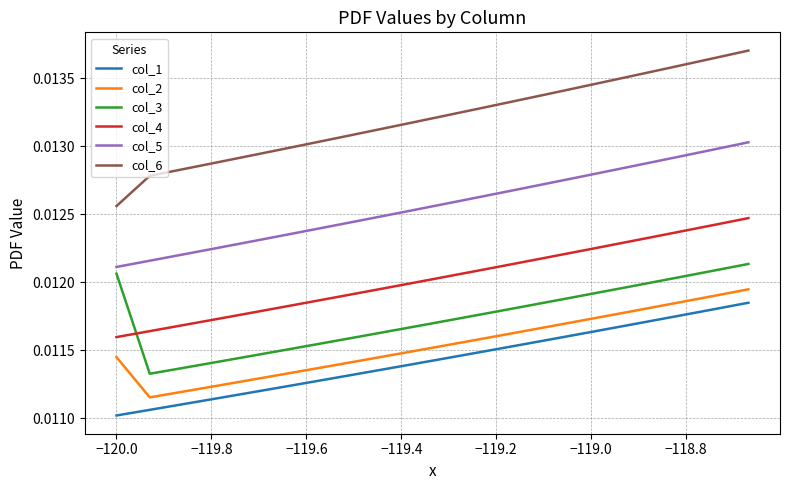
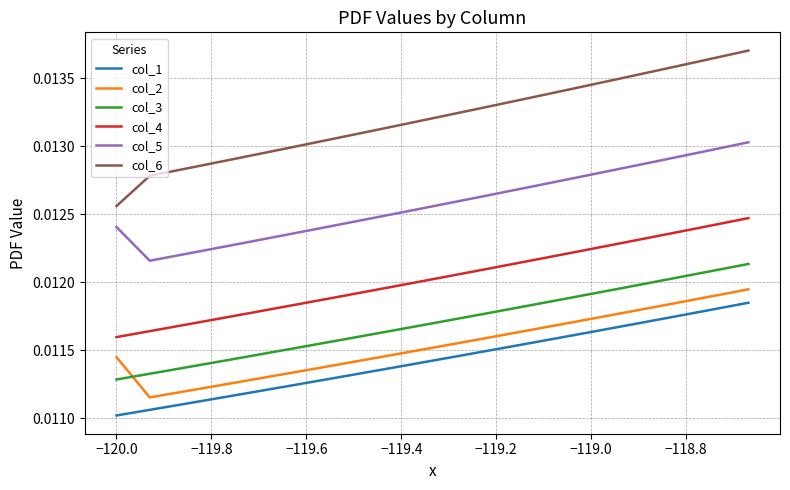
  {
    "col_1": {
      "−120.0": 0.01102
    },
    "col_2": {
      "−120.0": 0.01145
    },
    "col_3": {
-     "−120.0": 0.01206
+     "−120.0": 0.01129
    },
    "col_4": {
      "−120.0": 0.01160
    },
    "col_5": {
-     "−120.0": 0.01211
+     "−120.0": 0.01241
    },
    "col_6": {
      "−120.0": 0.01256
    }
  }
